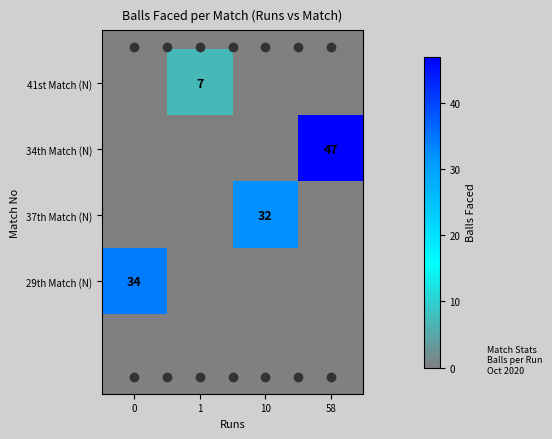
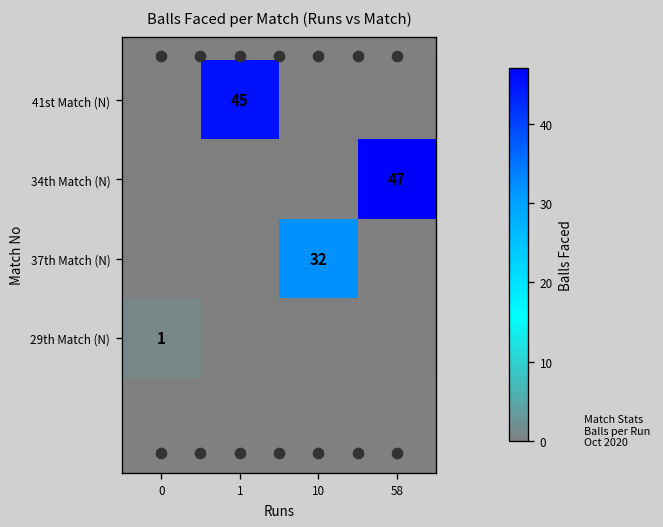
  {
    "41st Match (N)": {
-     "1": 7
+     "1": 45
    },
    "34th Match (N)": {
      "58": 47
    },
    "37th Match (N)": {
      "10": 32
    },
    "29th Match (N)": {
-     "0": 34
+     "0": 1
    }
  }
